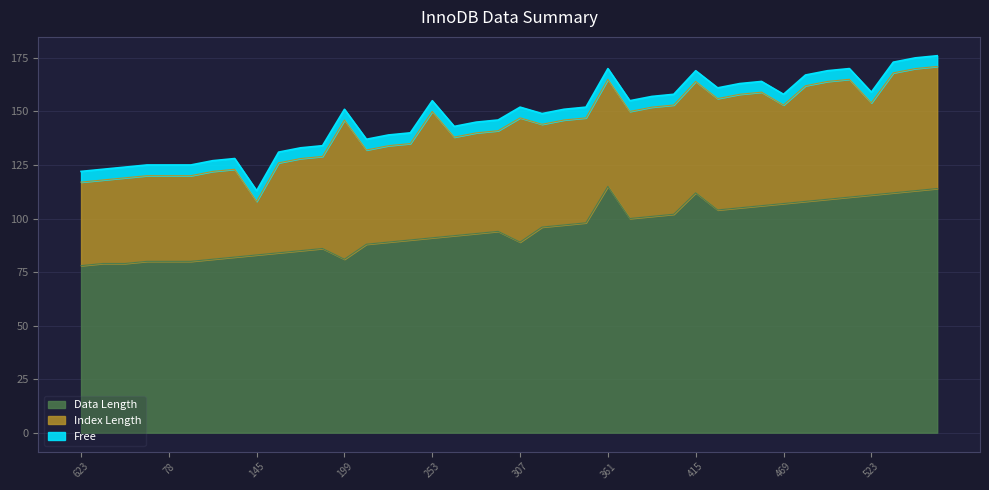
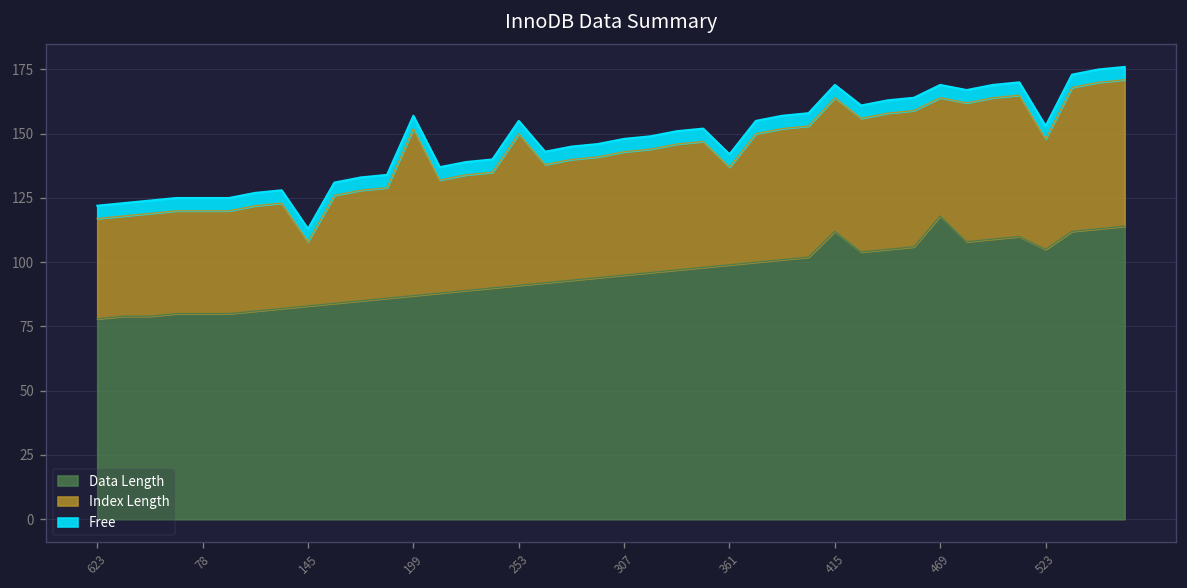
  {
    "Data Length": {
      "623": 78,
      "78": 80,
      "145": 83,
-     "199": 81,
+     "199": 87,
      "253": 91,
-     "307": 89,
-     "361": 115,
+     "307": 95,
+     "361": 99,
      "415": 112,
-     "469": 107,
-     "523": 111
+     "469": 118,
+     "523": 105
    },
    "Index Length": {
      "623": 39,
      "78": 40,
      "145": 25,
      "199": 65,
      "253": 59,
-     "307": 58,
-     "361": 50,
+     "307": 48,
+     "361": 38,
      "415": 52,
      "469": 46,
      "523": 43
    },
    "Free": {
      "623": 5,
      "78": 5,
      "145": 5,
      "199": 5,
      "253": 5,
      "307": 5,
      "361": 5,
      "415": 5,
      "469": 5,
      "523": 5
    }
  }
